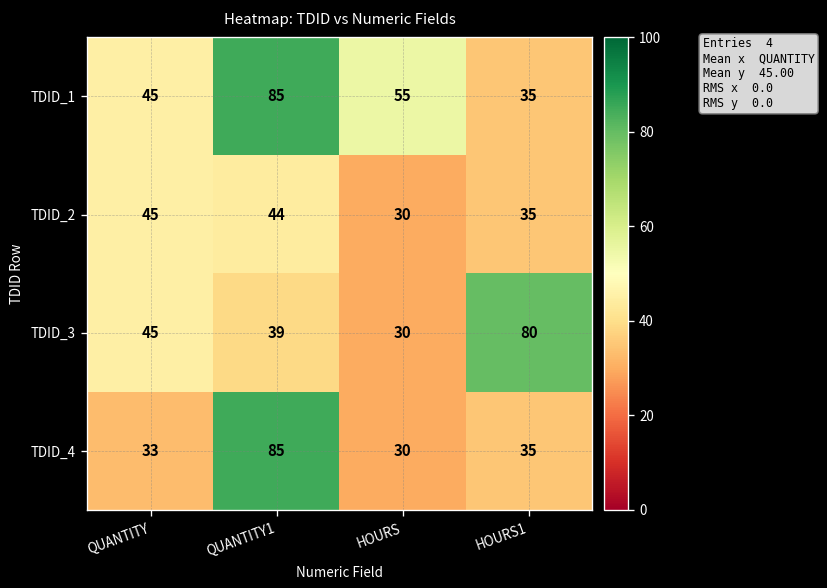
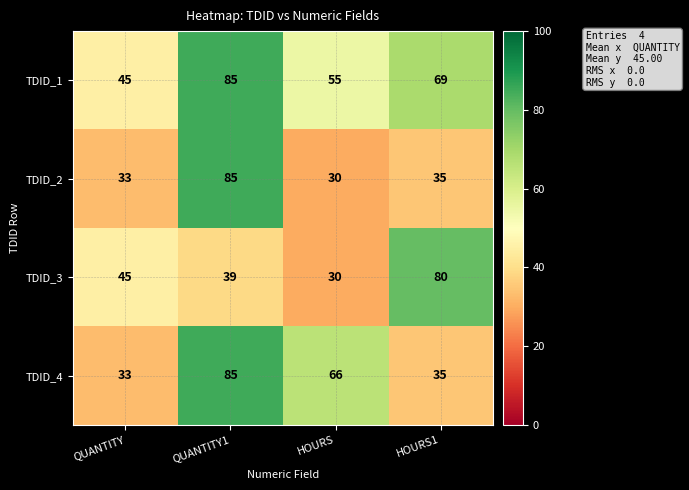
  {
    "TDID_1": {
      "QUANTITY": 45,
      "QUANTITY1": 85,
      "HOURS": 55,
-     "HOURS1": 35
+     "HOURS1": 69
    },
    "TDID_2": {
-     "QUANTITY": 45,
-     "QUANTITY1": 44,
+     "QUANTITY": 33,
+     "QUANTITY1": 85,
      "HOURS": 30,
      "HOURS1": 35
    },
    "TDID_3": {
      "QUANTITY": 45,
      "QUANTITY1": 39,
      "HOURS": 30,
      "HOURS1": 80
    },
    "TDID_4": {
      "QUANTITY": 33,
      "QUANTITY1": 85,
-     "HOURS": 30,
+     "HOURS": 66,
      "HOURS1": 35
    }
  }
